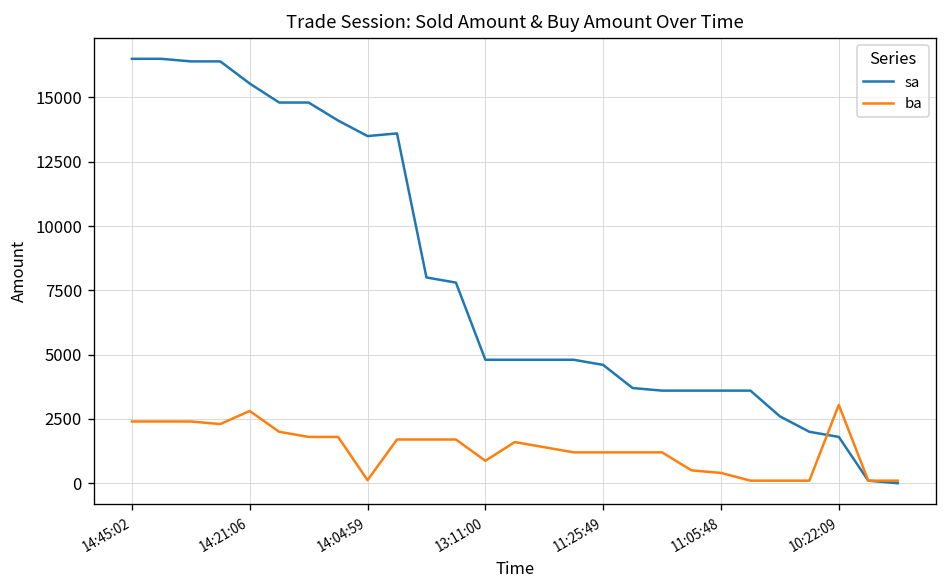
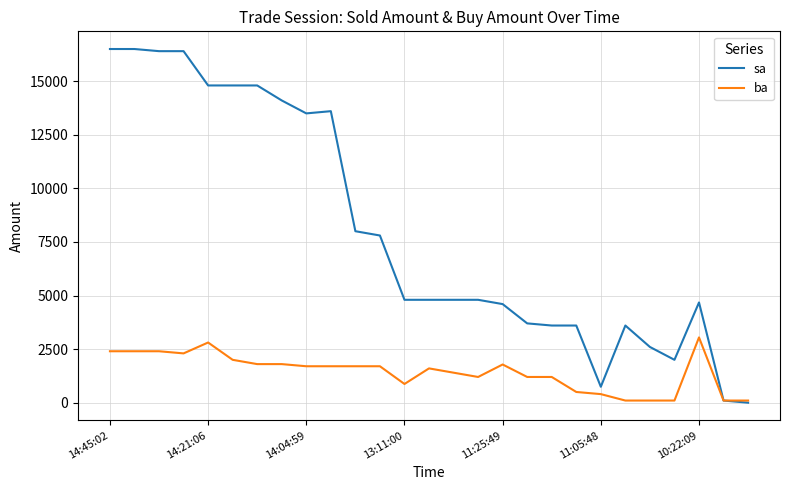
  {
    "sa": {
      "14:45:02": 16500,
-     "14:21:06": 15500,
+     "14:21:06": 14800,
      "14:04:59": 13500,
      "13:11:00": 4800,
      "11:25:49": 4600,
-     "11:05:48": 3600,
-     "10:22:09": 1800
+     "11:05:48": 700,
+     "10:22:09": 4700
    },
    "ba": {
      "14:45:02": 2400,
      "14:21:06": 2800,
-     "14:04:59": 100,
+     "14:04:59": 1700,
      "13:11:00": 900,
-     "11:25:49": 1200,
+     "11:25:49": 1800,
      "11:05:48": 400,
      "10:22:09": 3000
    }
  }
